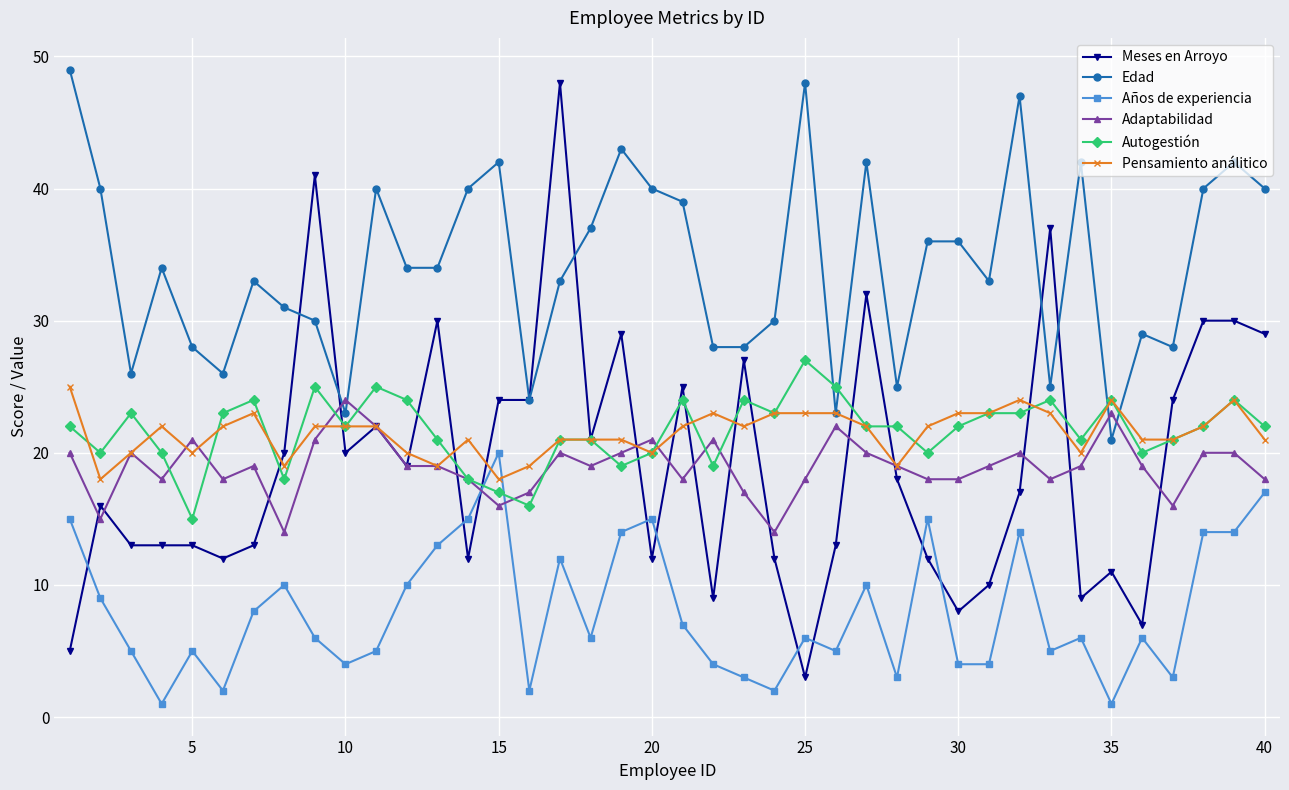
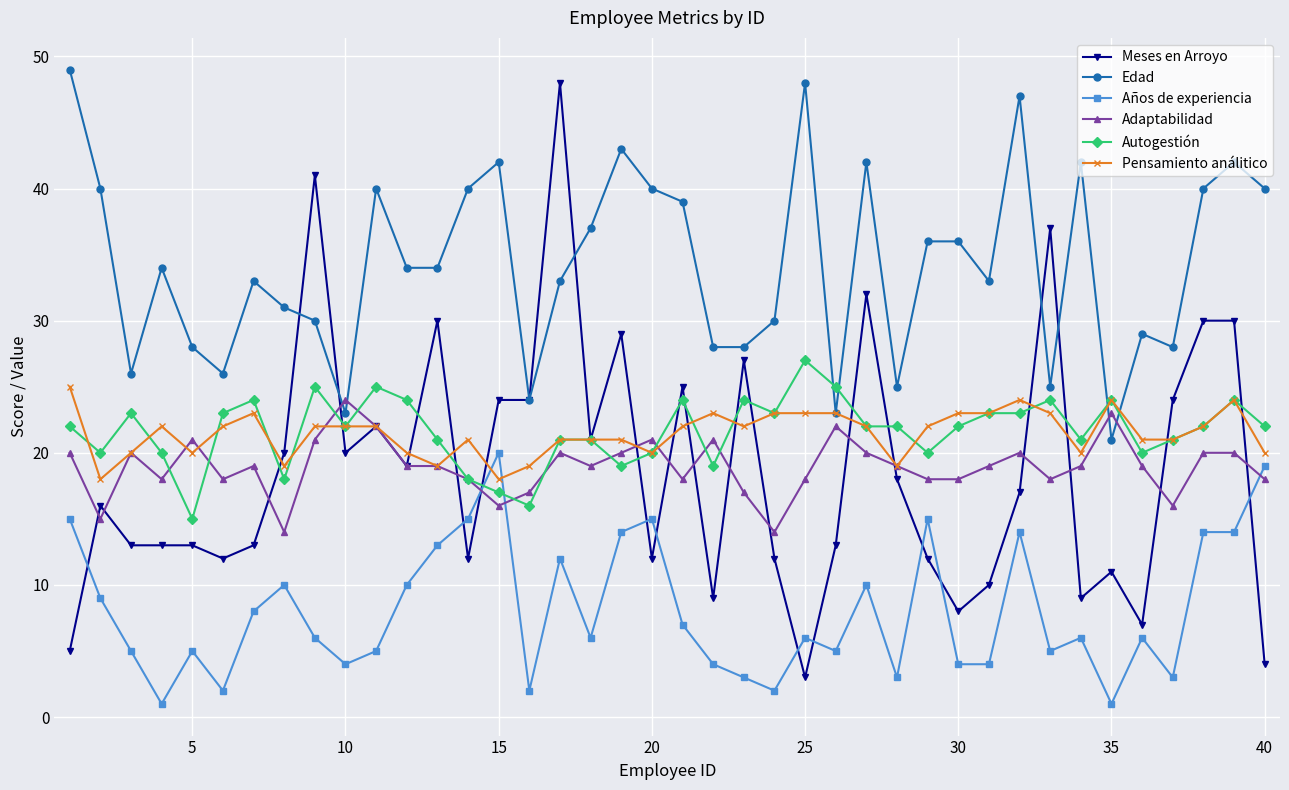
  {
    "Meses en Arroyo": {
      "5": 13,
      "10": 20,
      "15": 24,
      "20": 12,
      "25": 3,
      "30": 8,
      "35": 11,
-     "40": 29
+     "40": 4
    },
    "Edad": {
      "5": 28,
      "10": 23,
      "15": 42,
      "20": 40,
      "25": 48,
      "30": 36,
      "35": 21,
      "40": 40
    },
    "Años de experiencia": {
      "5": 5,
      "10": 4,
      "15": 20,
      "20": 15,
      "25": 6,
      "30": 4,
      "35": 1,
-     "40": 17
+     "40": 19
    },
    "Adaptabilidad": {
      "5": 21,
      "10": 24,
      "15": 16,
      "20": 21,
      "25": 18,
      "30": 18,
      "35": 23,
      "40": 18
    },
    "Autogestión": {
      "5": 15,
      "15": 17,
      "25": 27,
      "30": 22,
      "40": 22
    },
    "Pensamiento análitico": {
      "5": 20,
      "15": 18,
      "25": 23,
      "30": 23,
-     "40": 21
+     "40": 20
    }
  }
